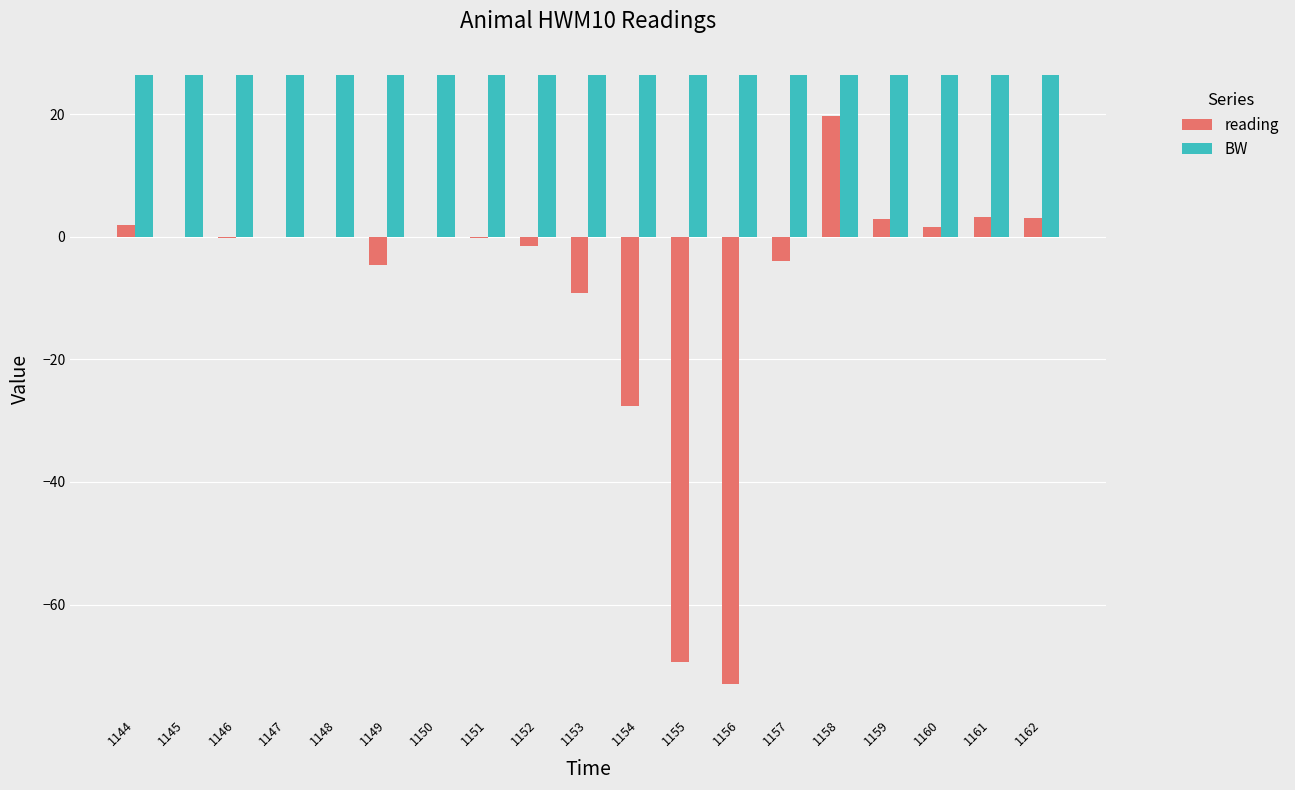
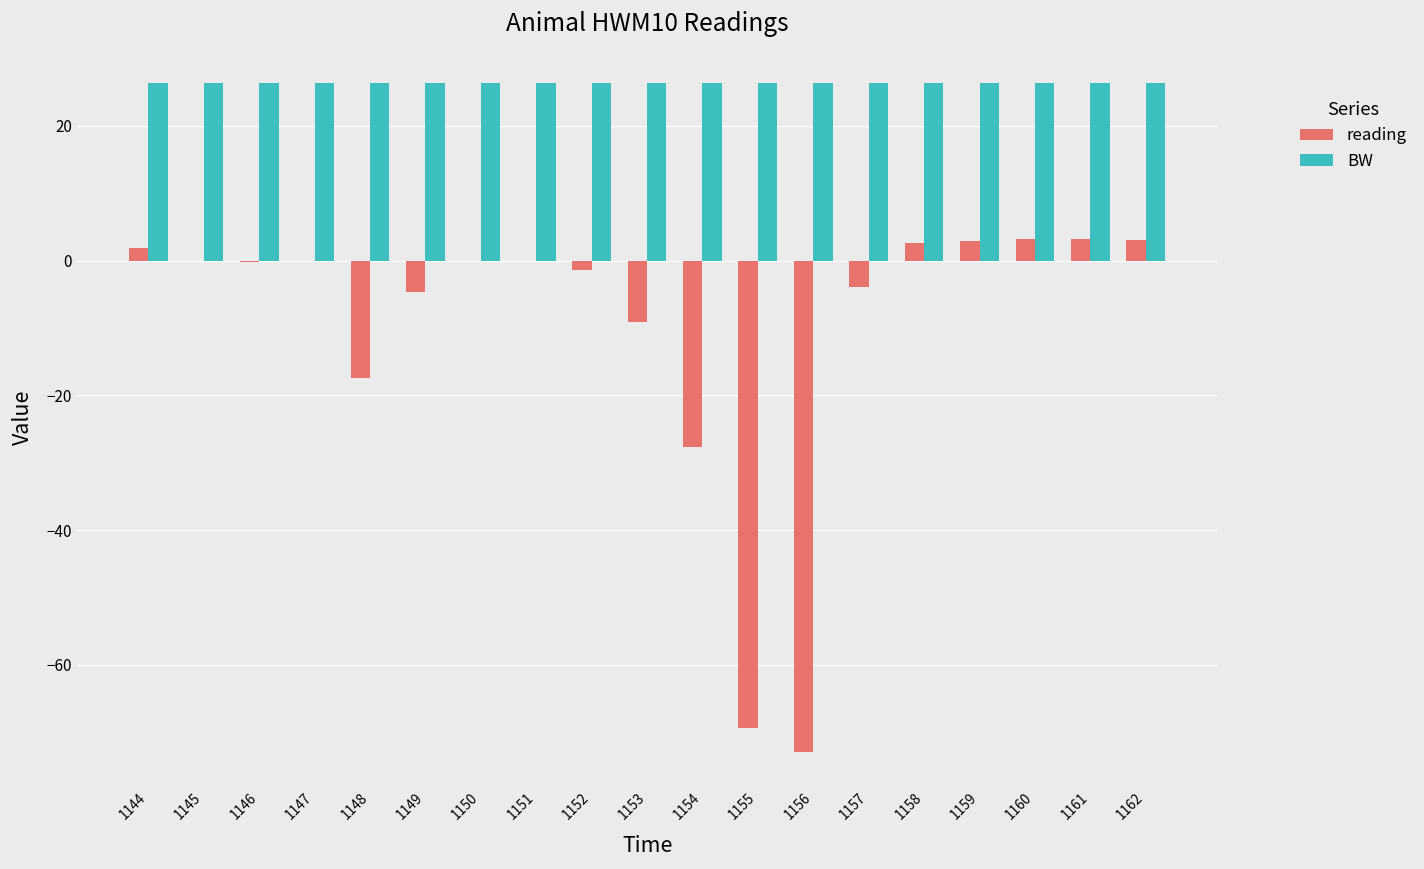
  {
    "reading": {
      "1144": 2,
-     "1148": 0,
+     "1148": -17,
      "1149": -5,
      "1152": -1,
      "1153": -9,
      "1154": -28,
      "1155": -69,
      "1156": -73,
      "1157": -4,
-     "1158": 20,
+     "1158": 3,
      "1159": 3,
-     "1160": 2,
+     "1160": 3,
      "1161": 3,
      "1162": 3
    },
    "BW": {
      "1144": 26,
      "1145": 26,
      "1146": 26,
      "1147": 26,
      "1148": 26,
      "1149": 26,
      "1150": 26,
      "1151": 26,
      "1152": 26,
      "1153": 26,
      "1154": 26,
      "1155": 26,
      "1156": 26,
      "1157": 26,
      "1158": 26,
      "1159": 26,
      "1160": 26,
      "1161": 26,
      "1162": 26
    }
  }
